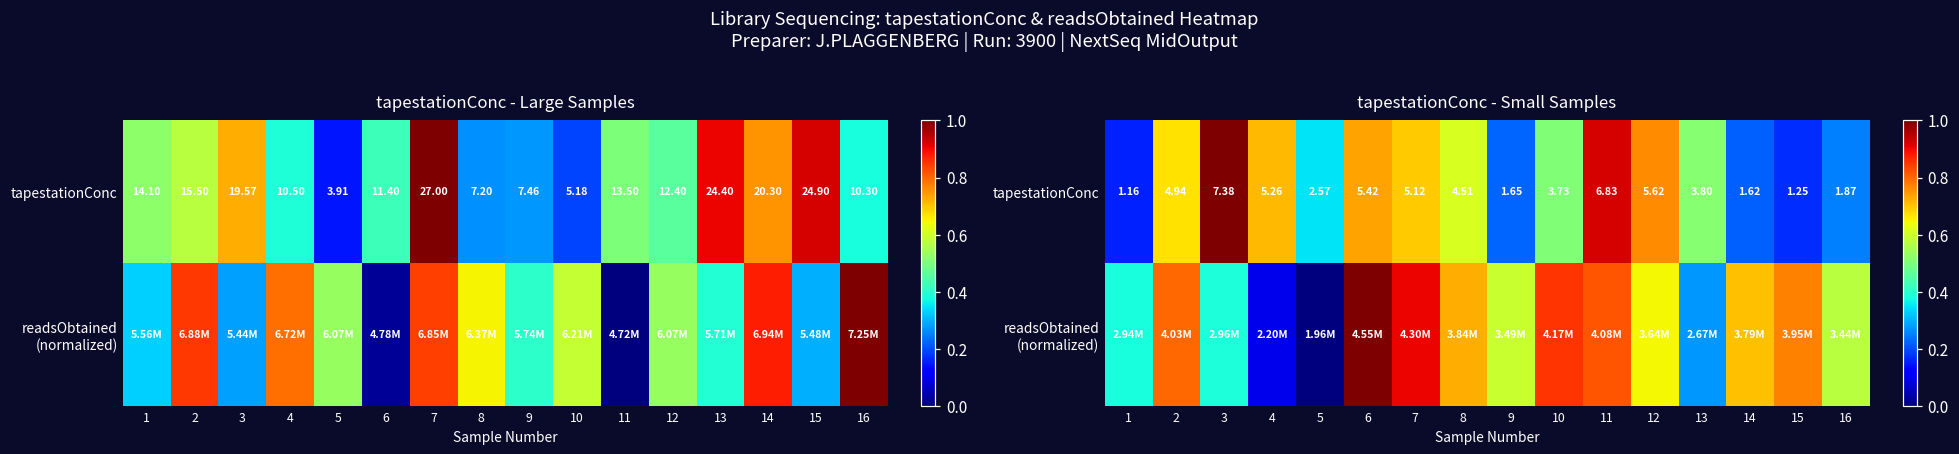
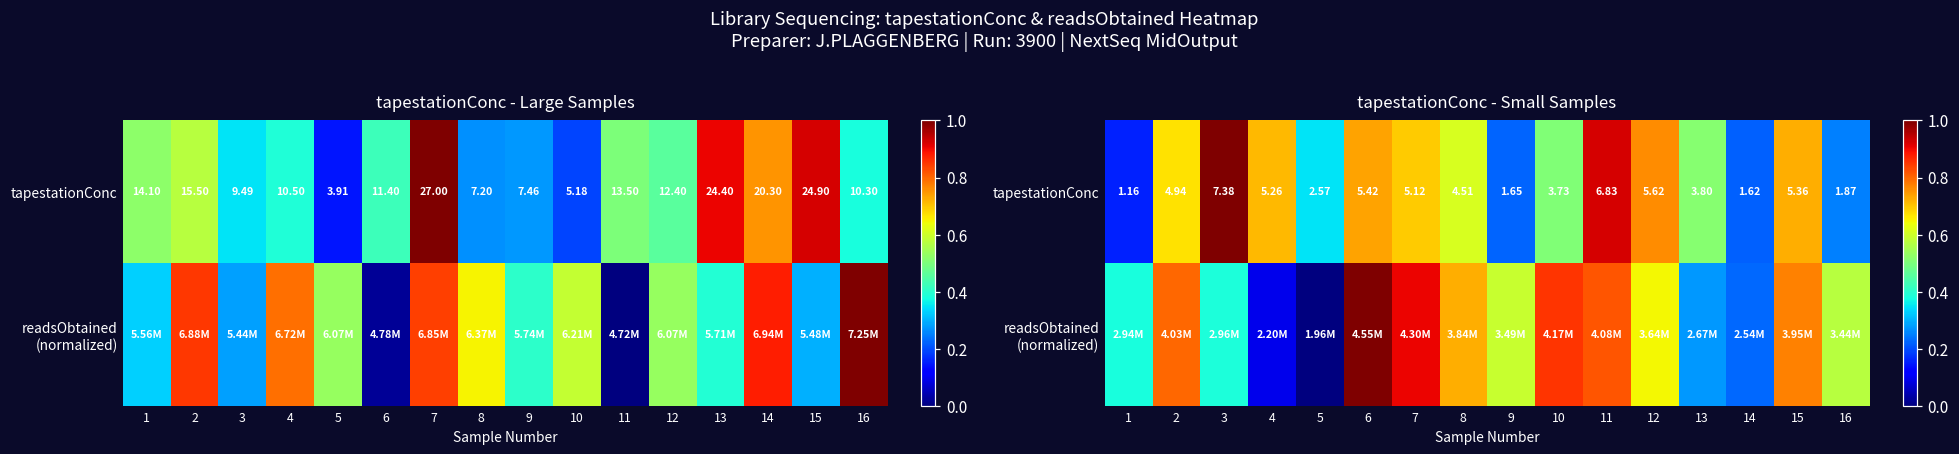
  {
    "tapestationConc - Large Samples": {
      "tapestationConc": {
        "1": "14.10",
        "2": "15.50",
-       "3": "19.57",
+       "3": "9.49",
        "4": "10.50",
        "5": "3.91",
        "6": "11.40",
        "7": "27.00",
        "8": "7.20",
        "9": "7.46",
        "10": "5.18",
        "11": "13.50",
        "12": "12.40",
        "13": "24.40",
        "14": "20.30",
        "15": "24.90",
        "16": "10.30"
      },
      "readsObtained (normalized)": {
        "1": "5.56M",
        "2": "6.88M",
        "3": "5.44M",
        "4": "6.72M",
        "5": "6.07M",
        "6": "4.78M",
        "7": "6.85M",
        "8": "6.37M",
        "9": "5.74M",
        "10": "6.21M",
        "11": "4.72M",
        "12": "6.07M",
        "13": "5.71M",
        "14": "6.94M",
        "15": "5.48M",
        "16": "7.25M"
      }
    },
    "tapestationConc - Small Samples": {
      "tapestationConc": {
        "1": "1.16",
        "2": "4.94",
        "3": "7.38",
        "4": "5.26",
        "5": "2.57",
        "6": "5.42",
        "7": "5.12",
        "8": "4.51",
        "9": "1.65",
        "10": "3.73",
        "11": "6.83",
        "12": "5.62",
        "13": "3.80",
        "14": "1.62",
-       "15": "1.25",
+       "15": "5.36",
        "16": "1.87"
      },
      "readsObtained (normalized)": {
        "1": "2.94M",
        "2": "4.03M",
        "3": "2.96M",
        "4": "2.20M",
        "5": "1.96M",
        "6": "4.55M",
        "7": "4.30M",
        "8": "3.84M",
        "9": "3.49M",
        "10": "4.17M",
        "11": "4.08M",
        "12": "3.64M",
        "13": "2.67M",
-       "14": "3.79M",
+       "14": "2.54M",
        "15": "3.95M",
        "16": "3.44M"
      }
    }
  }
